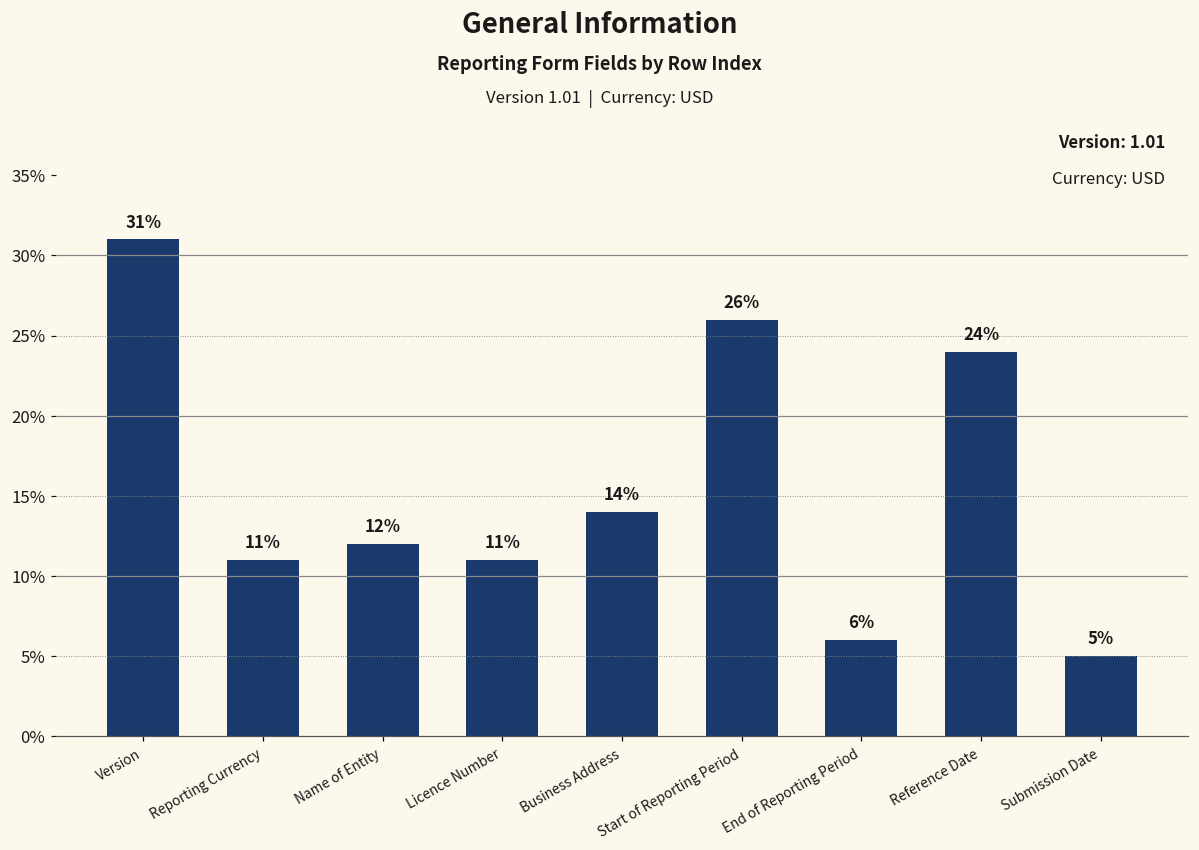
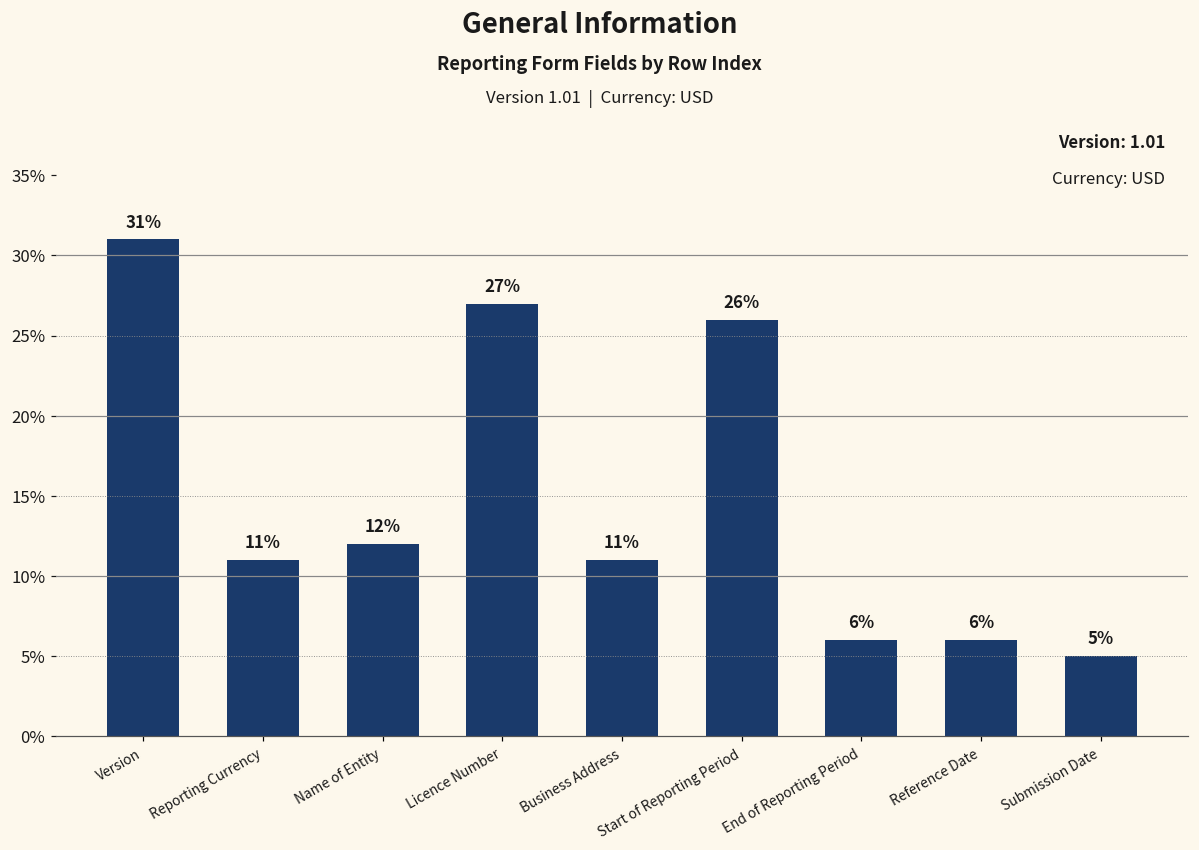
  {
    "Version": "31%",
    "Reporting Currency": "11%",
    "Name of Entity": "12%",
-   "Licence Number": "11%",
-   "Business Address": "14%",
+   "Licence Number": "27%",
+   "Business Address": "11%",
    "Start of Reporting Period": "26%",
    "End of Reporting Period": "6%",
-   "Reference Date": "24%",
+   "Reference Date": "6%",
    "Submission Date": "5%"
  }
